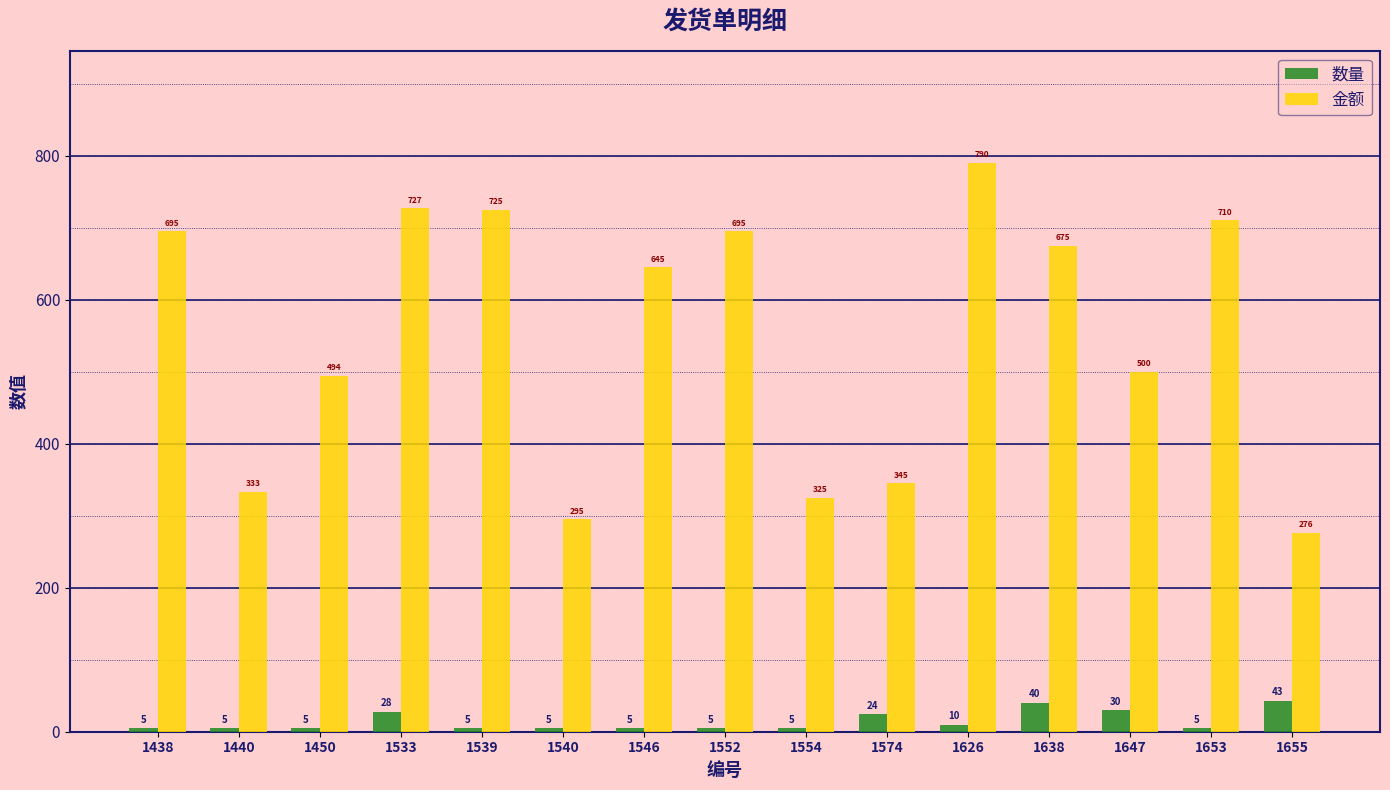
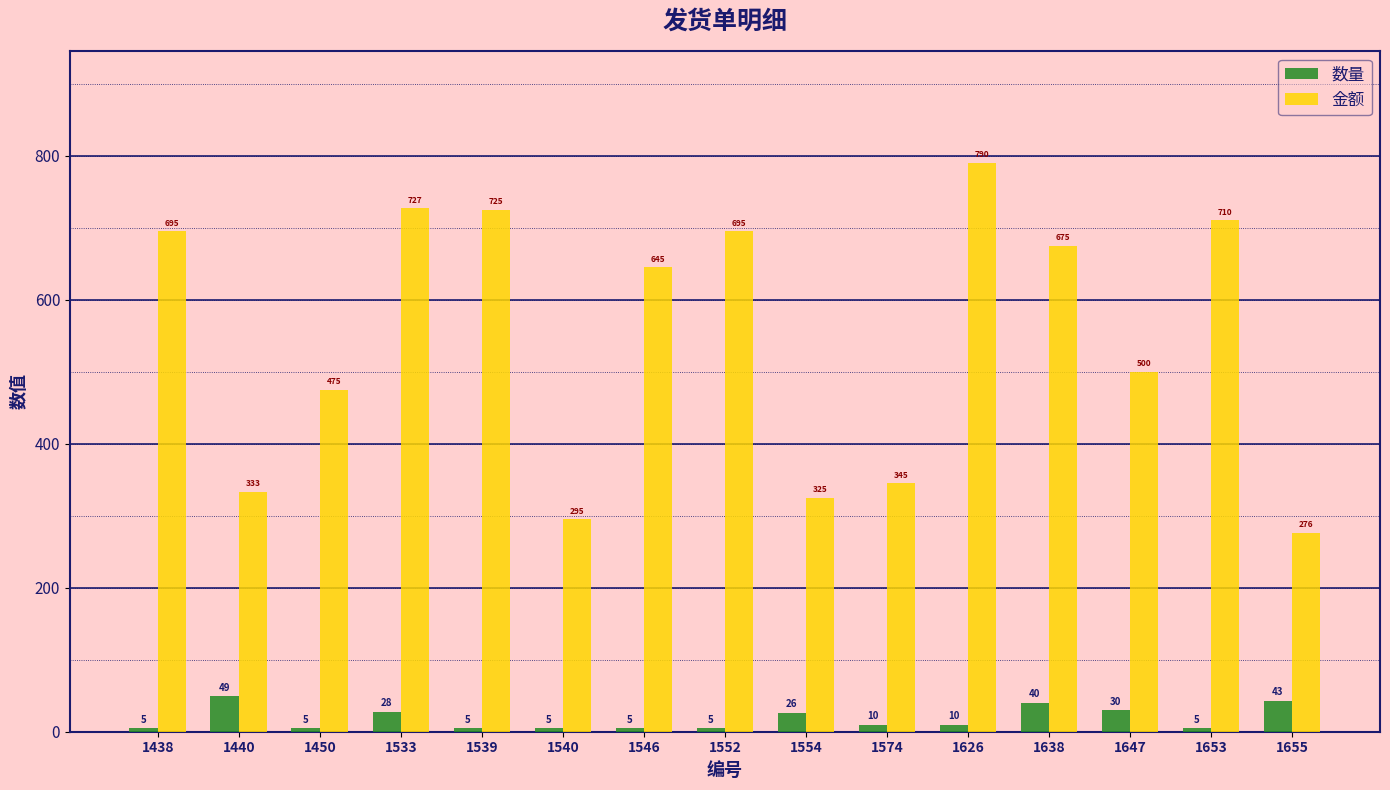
  {
    "数量": {
      "1438": 5,
-     "1440": 5,
+     "1440": 49,
      "1450": 5,
      "1533": 28,
      "1539": 5,
      "1540": 5,
      "1546": 5,
      "1552": 5,
-     "1554": 5,
-     "1574": 24,
+     "1554": 26,
+     "1574": 10,
      "1626": 10,
      "1638": 40,
      "1647": 30,
      "1653": 5,
      "1655": 43
    },
    "金额": {
      "1438": 695,
      "1440": 333,
-     "1450": 494,
+     "1450": 475,
      "1533": 727,
      "1539": 725,
      "1540": 295,
      "1546": 645,
      "1552": 695,
      "1554": 325,
      "1574": 345,
      "1626": 790,
      "1638": 675,
      "1647": 500,
      "1653": 710,
      "1655": 276
    }
  }
